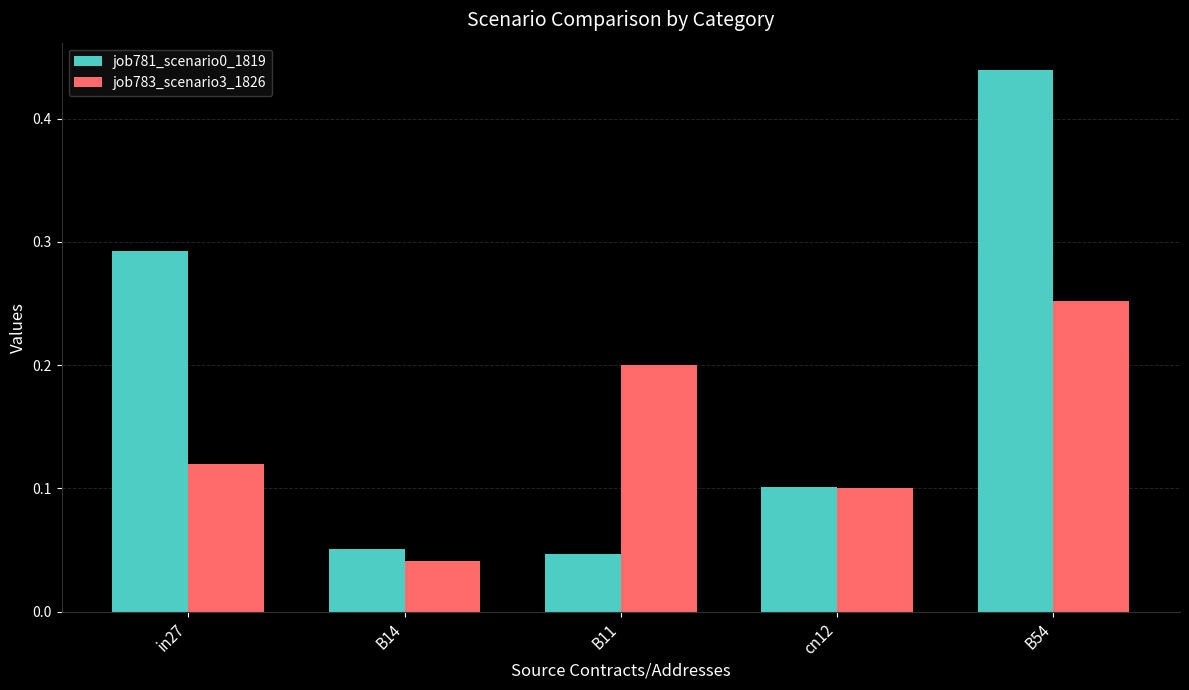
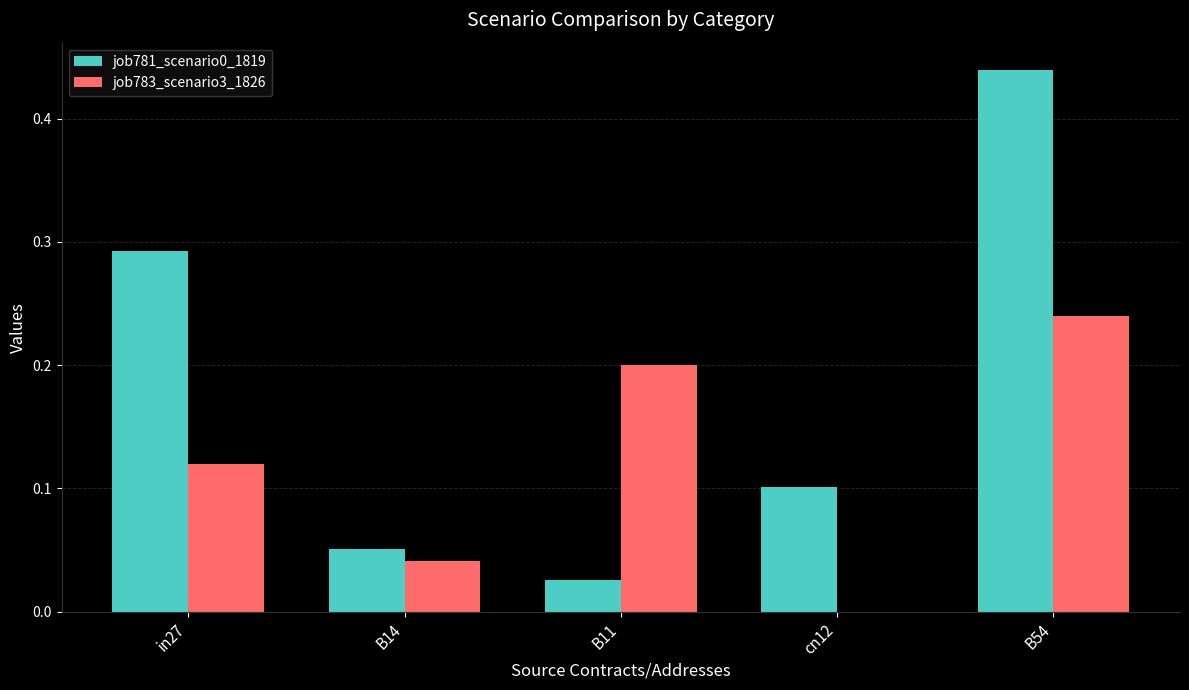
  {
    "job781_scenario0_1819": {
      "in27": 0.293,
      "B14": 0.051,
-     "B11": 0.047,
+     "B11": 0.025,
      "cn12": 0.101,
      "B54": 0.440
    },
    "job783_scenario3_1826": {
      "in27": 0.120,
      "B14": 0.041,
      "B11": 0.200,
-     "cn12": 0.1,
-     "B54": 0.252
+     "cn12": 0.0,
+     "B54": 0.240
    }
  }
